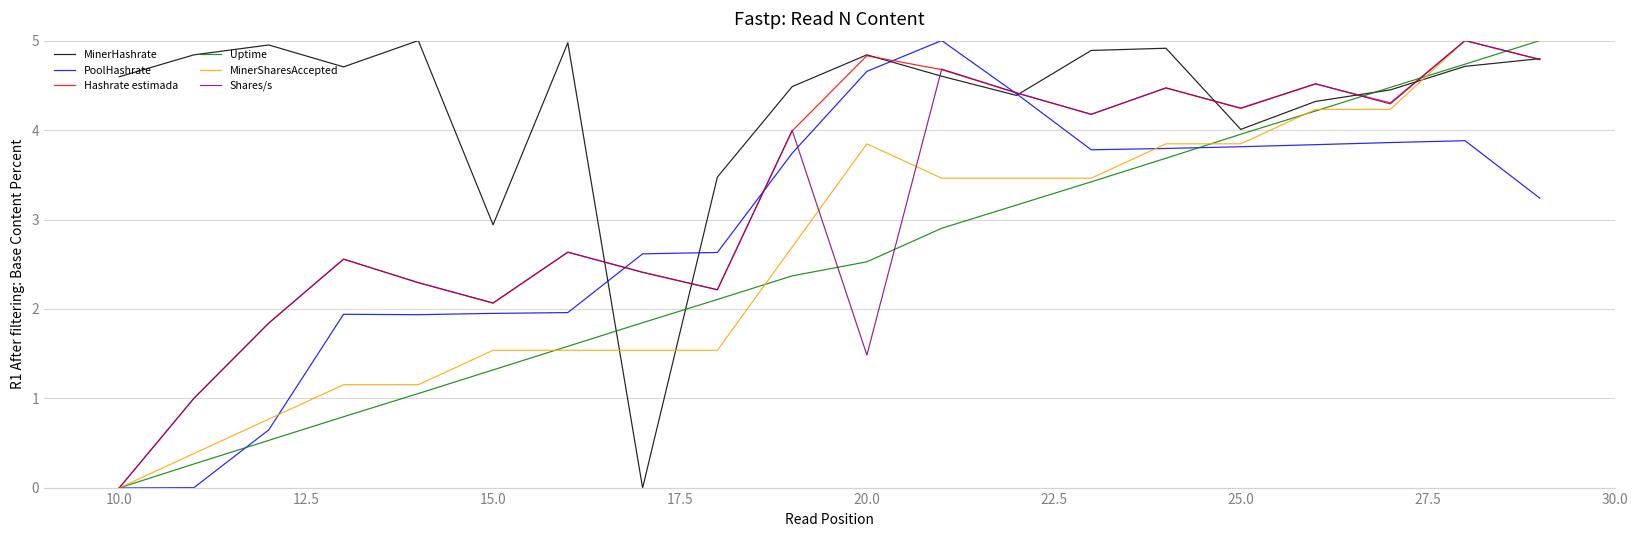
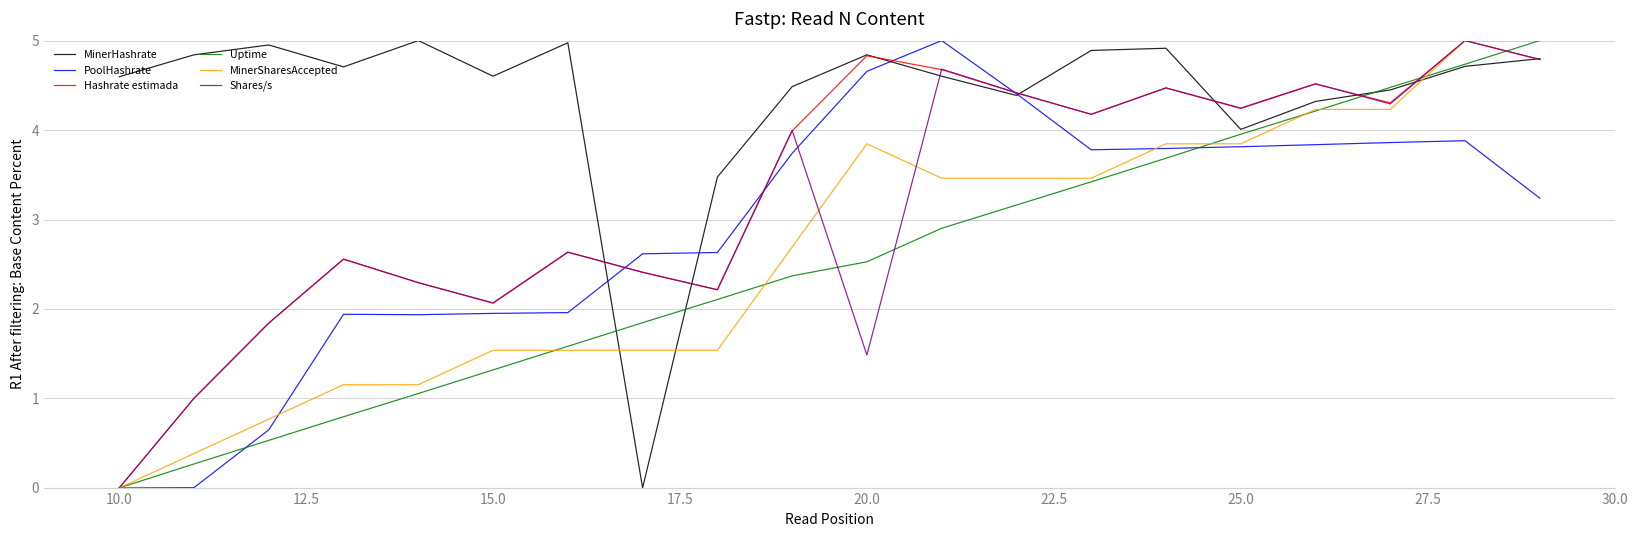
  {
    "MinerHashrate": {
      "10.0": 4.6,
-     "15.0": 2.9,
+     "15.0": 4.6,
      "25.0": 4.0
    },
    "PoolHashrate": {
      "15.0": 2.0,
      "20.0": 4.7,
      "25.0": 3.8
    },
    "Uptime": {
      "15.0": 1.3,
      "20.0": 2.5,
      "25.0": 4.0
    },
    "MinerSharesAccepted": {
      "15.0": 1.5,
      "20.0": 3.8,
      "25.0": 3.8
    },
    "Shares/s": {
      "20.0": 1.5
    }
  }
